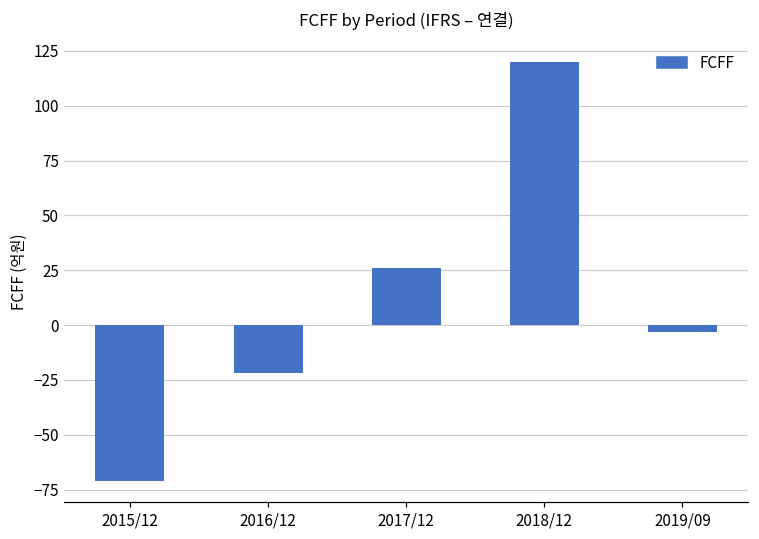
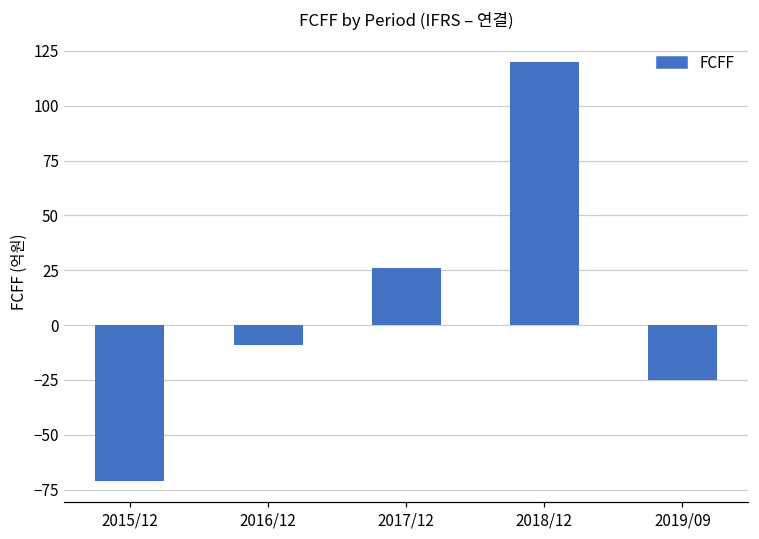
  {
    "2015/12": -71,
-   "2016/12": -22,
+   "2016/12": -9,
    "2017/12": 26,
    "2018/12": 120,
-   "2019/09": -3
+   "2019/09": -25
  }
